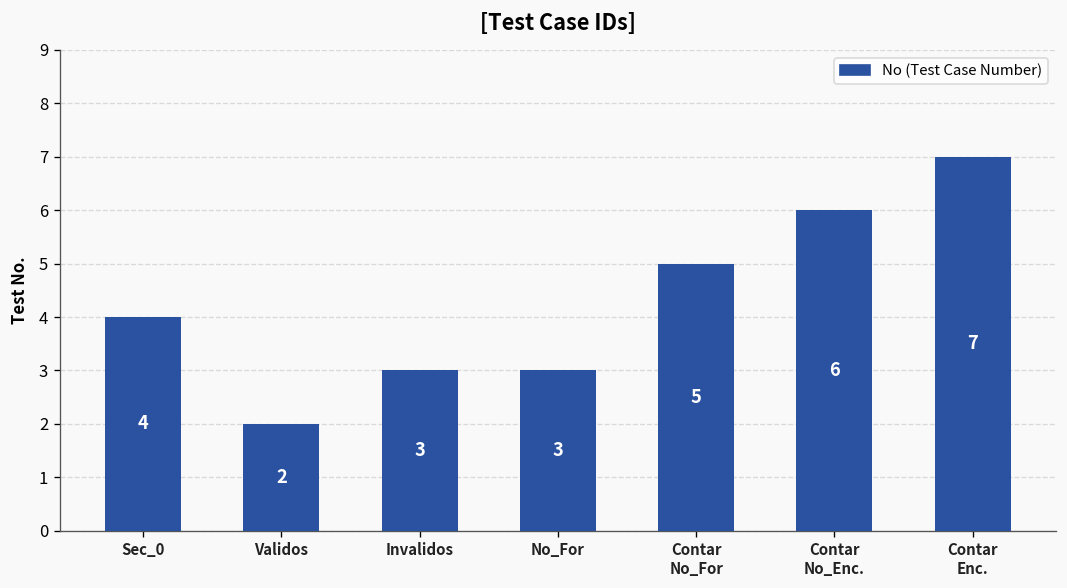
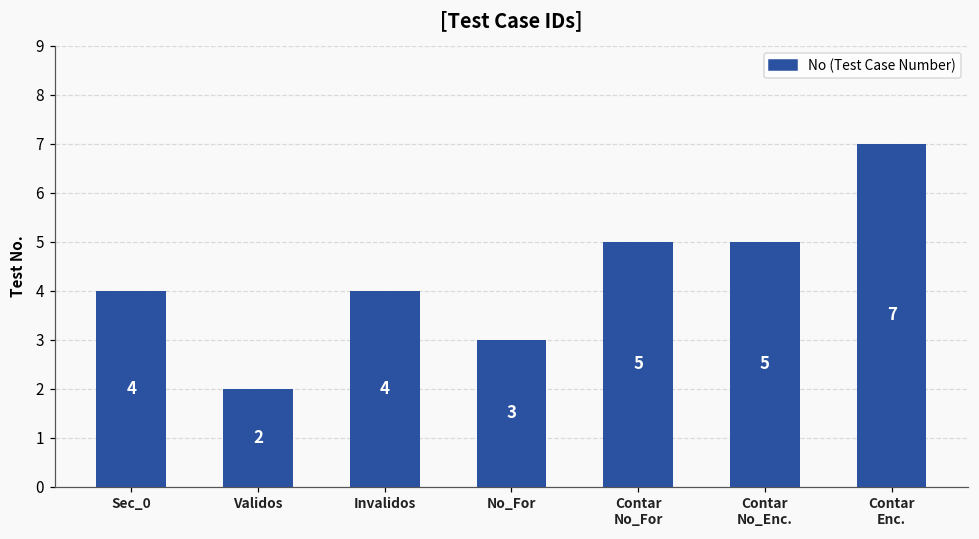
  {
    "Sec_0": 4,
    "Validos": 2,
-   "Invalidos": 3,
+   "Invalidos": 4,
    "No_For": 3,
    "Contar No_For": 5,
-   "Contar No_Enc.": 6,
+   "Contar No_Enc.": 5,
    "Contar Enc.": 7
  }
